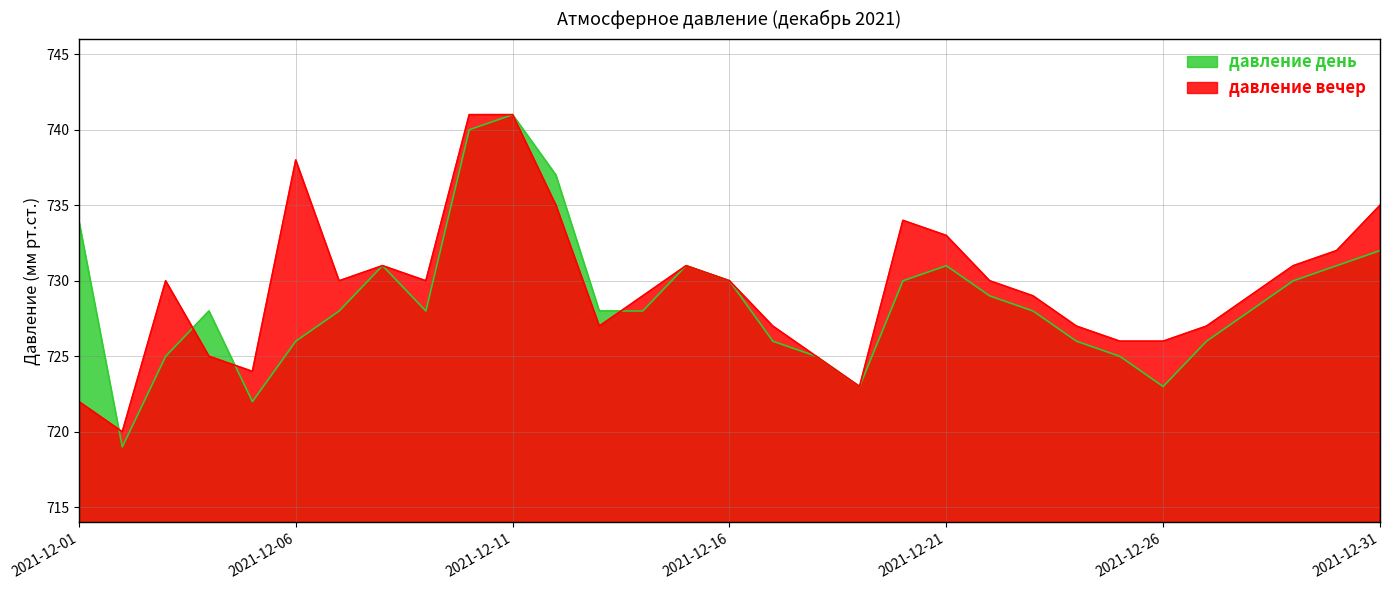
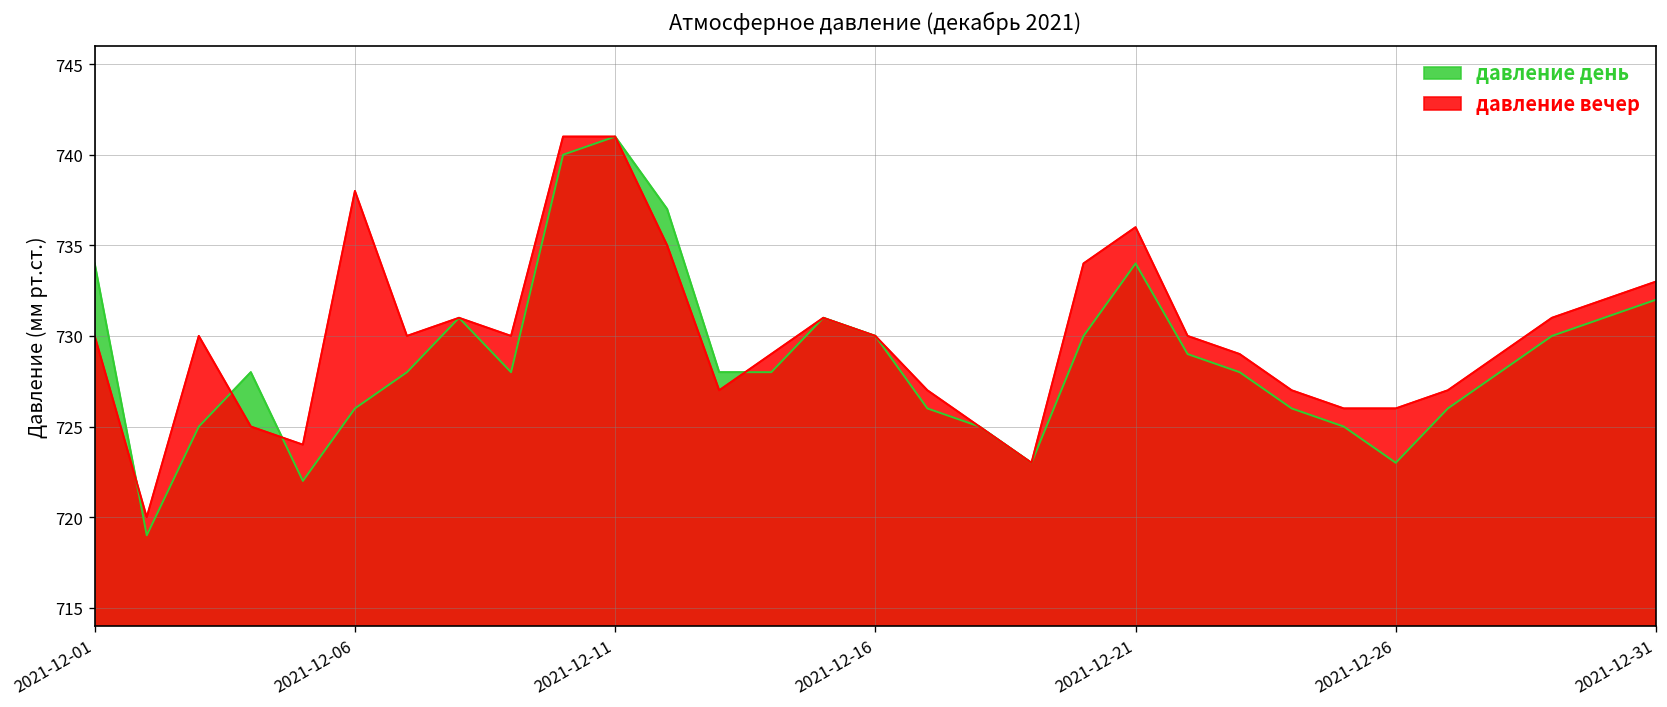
  {
    "давление день": {
      "2021-12-01": 734,
      "2021-12-06": 726,
-     "2021-12-21": 731,
+     "2021-12-21": 734,
      "2021-12-26": 723,
      "2021-12-31": 732
    },
    "давление вечер": {
-     "2021-12-01": 722,
+     "2021-12-01": 730,
      "2021-12-06": 738,
-     "2021-12-21": 733,
+     "2021-12-21": 736,
      "2021-12-26": 726,
-     "2021-12-31": 735
+     "2021-12-31": 733
    }
  }
